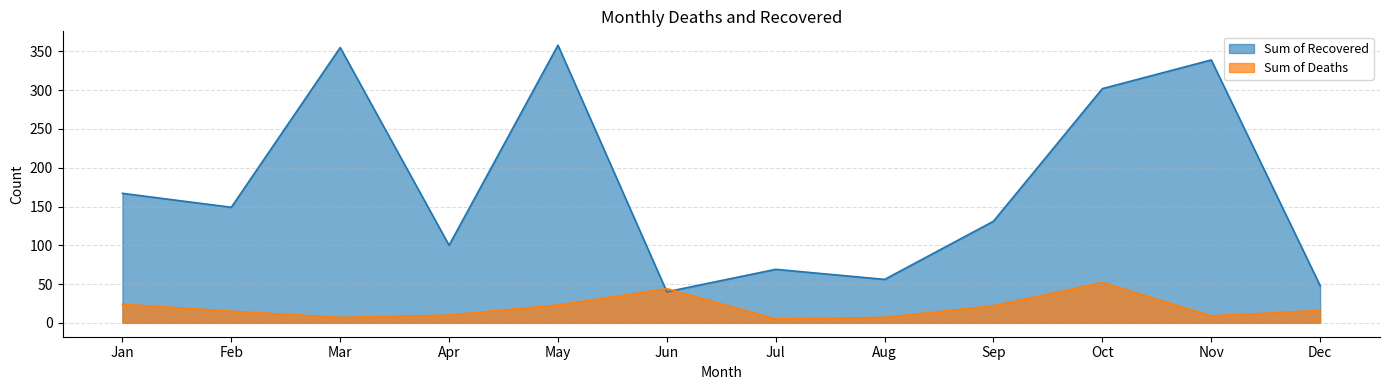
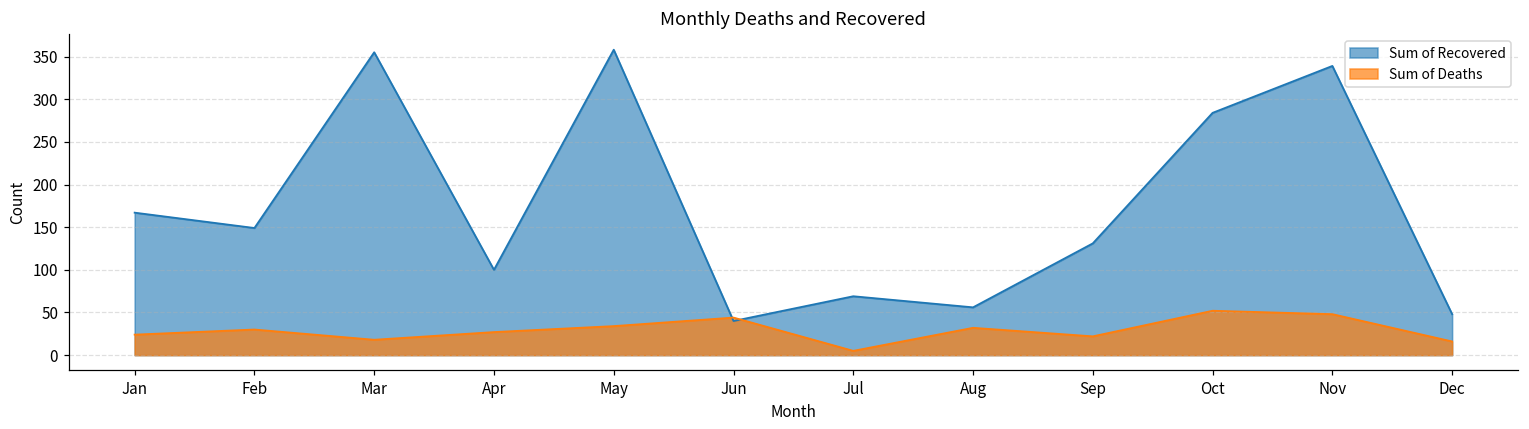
  {
    "Sum of Recovered": {
      "Jan": 170,
      "Feb": 150,
      "Mar": 360,
      "Apr": 100,
      "May": 360,
      "Jun": 40,
      "Jul": 70,
      "Aug": 60,
      "Sep": 130,
-     "Oct": 300,
+     "Oct": 280,
      "Nov": 340,
      "Dec": 50
    },
    "Sum of Deaths": {
      "Jan": 20,
-     "Feb": 20,
-     "Mar": 10,
-     "Apr": 10,
-     "May": 20,
+     "Feb": 30,
+     "Mar": 20,
+     "Apr": 30,
+     "May": 30,
      "Jun": 40,
      "Jul": 10,
-     "Aug": 10,
+     "Aug": 30,
      "Sep": 20,
      "Oct": 50,
-     "Nov": 10,
+     "Nov": 50,
      "Dec": 20
    }
  }
